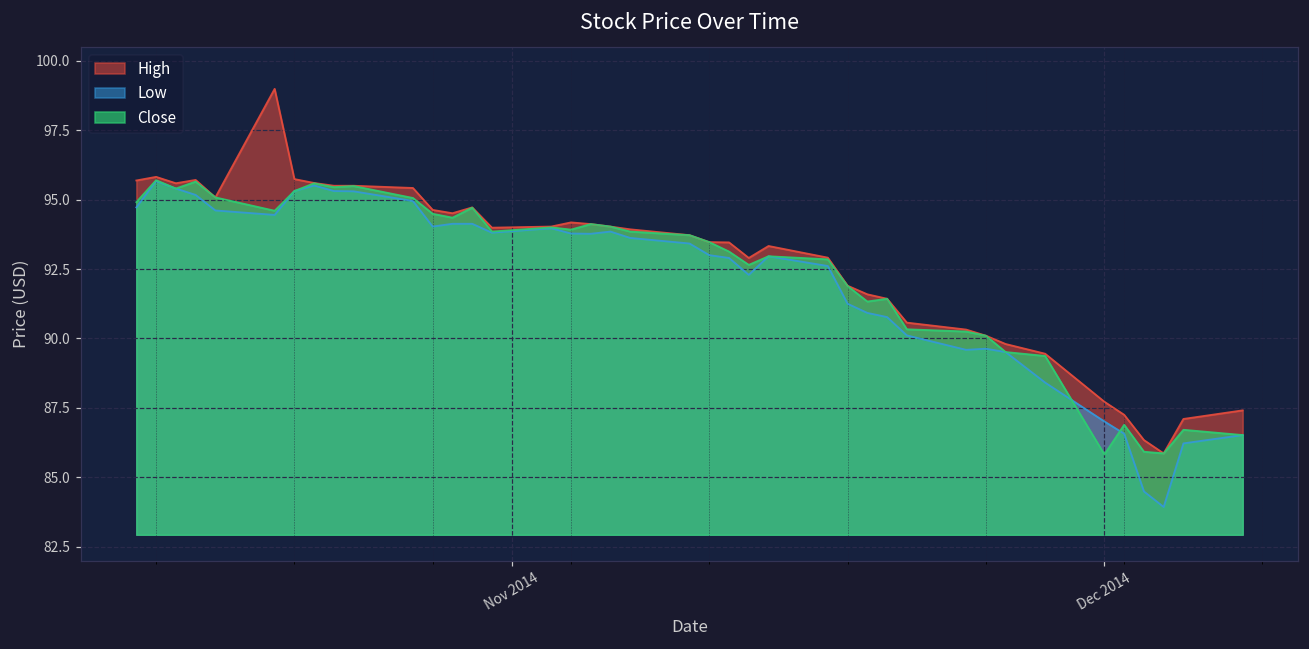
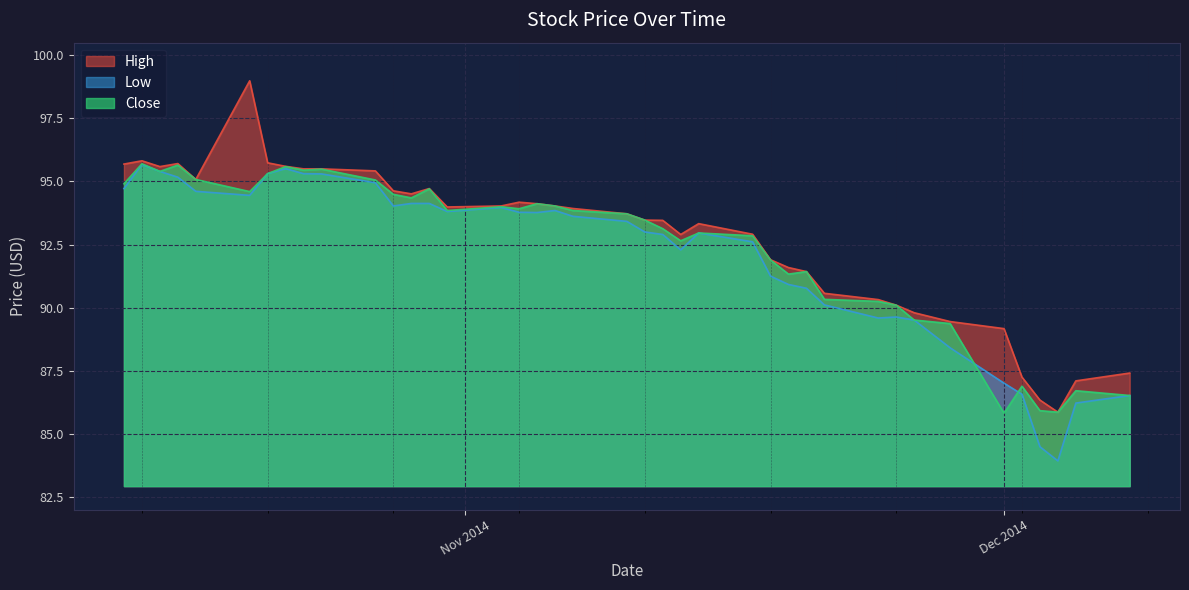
  {
    "High": {
-     "Dec 2014": 87.7
+     "Dec 2014": 89.2
    },
    "Low": {
      "Dec 2014": 87.0
    },
    "Close": {
      "Dec 2014": 85.8
    }
  }
